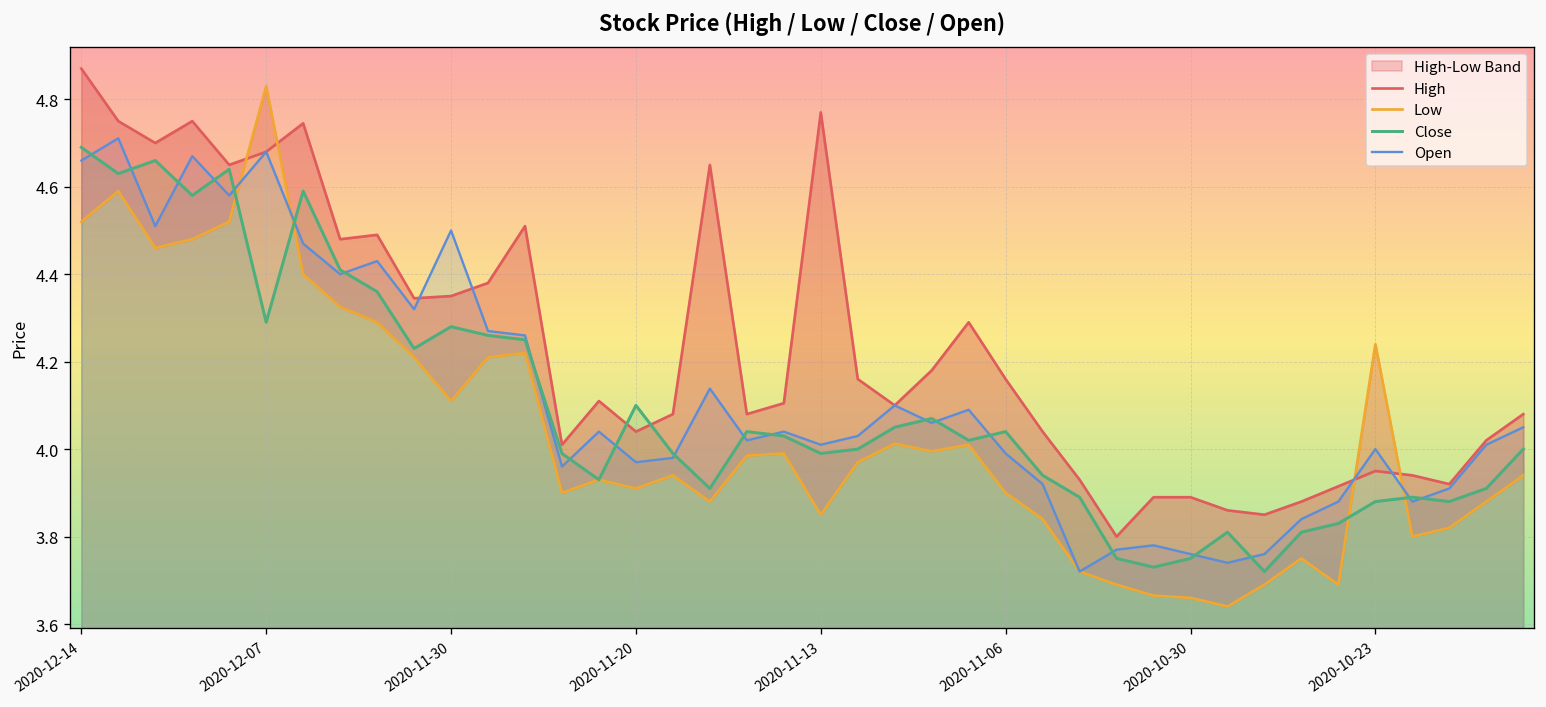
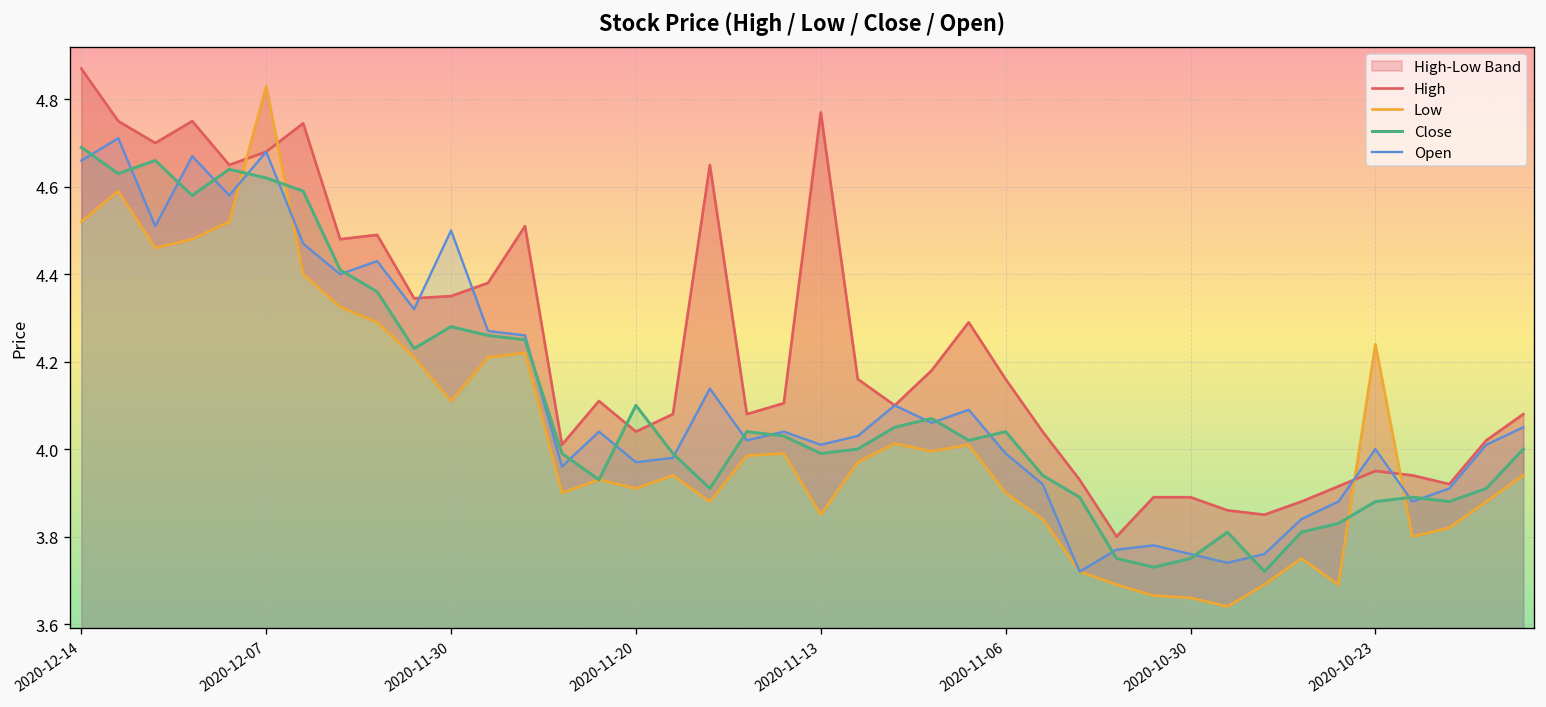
  {
    "Low": {
      "2020-12-14": 4.52,
      "2020-11-30": 4.11,
      "2020-11-20": 3.91,
      "2020-11-13": 3.85,
      "2020-11-06": 3.90,
      "2020-10-30": 3.66
    },
    "Close": {
      "2020-12-14": 4.69,
-     "2020-12-07": 4.29,
+     "2020-12-07": 4.62,
      "2020-11-30": 4.28,
      "2020-11-20": 4.10,
      "2020-11-13": 3.99,
      "2020-11-06": 4.04,
      "2020-10-30": 3.75,
      "2020-10-23": 3.88
    },
    "Open": {
      "2020-12-14": 4.66,
      "2020-11-30": 4.50,
      "2020-11-20": 3.97,
      "2020-11-13": 4.01,
      "2020-11-06": 3.99,
      "2020-10-30": 3.76,
      "2020-10-23": 4.00
    }
  }
